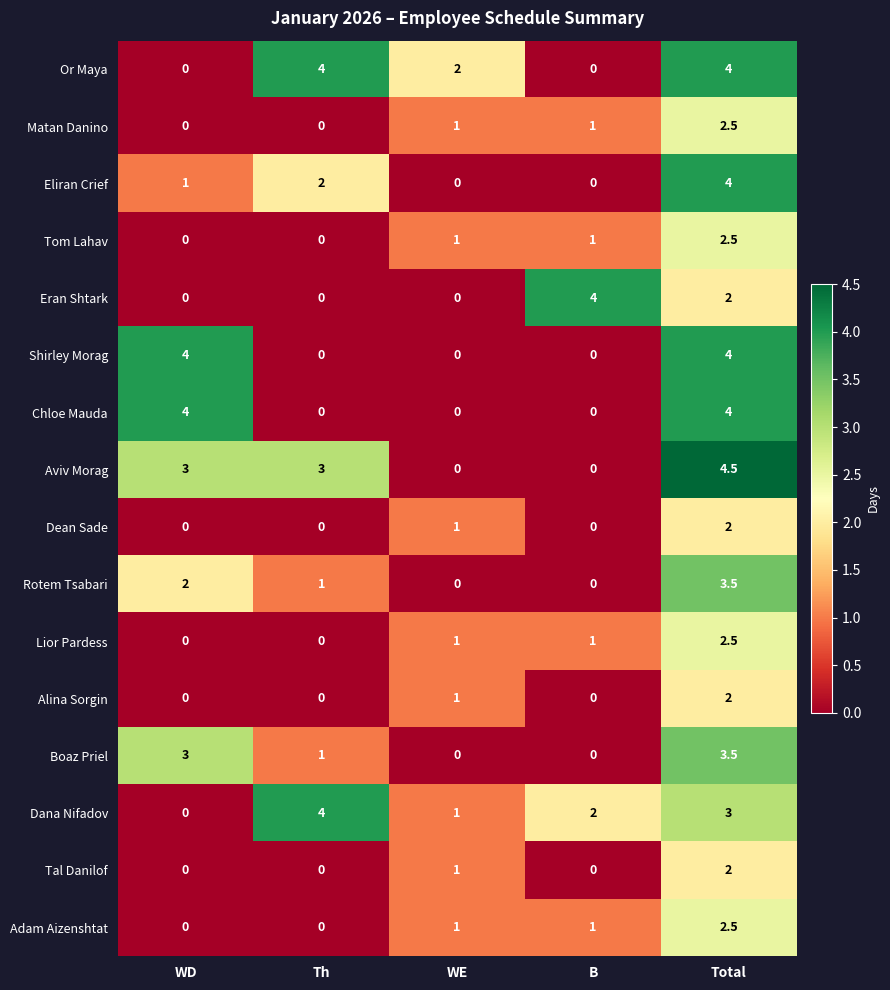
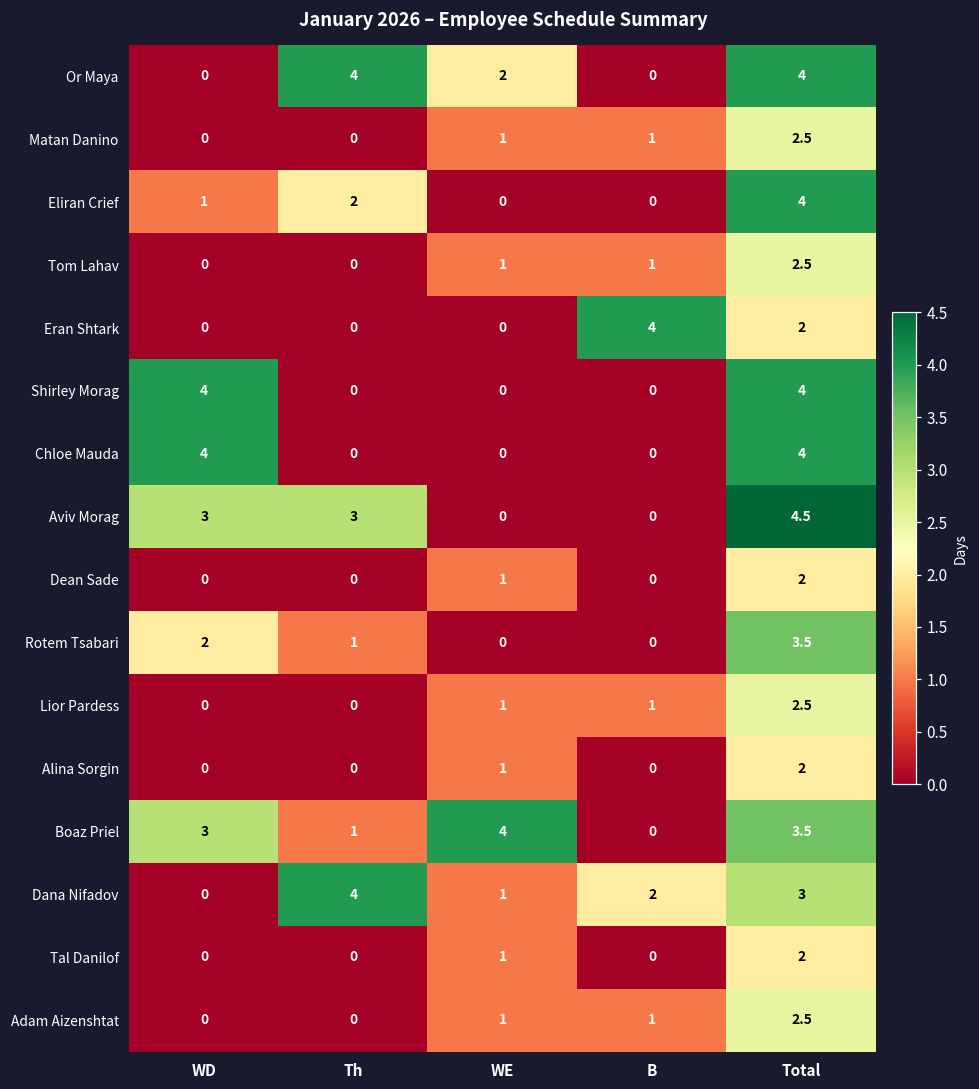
  {
    "Or Maya": {
      "WD": 0,
      "Th": 4,
      "WE": 2,
      "B": 0,
      "Total": 4
    },
    "Matan Danino": {
      "WD": 0,
      "Th": 0,
      "WE": 1,
      "B": 1,
      "Total": 2.5
    },
    "Eliran Crief": {
      "WD": 1,
      "Th": 2,
      "WE": 0,
      "B": 0,
      "Total": 4
    },
    "Tom Lahav": {
      "WD": 0,
      "Th": 0,
      "WE": 1,
      "B": 1,
      "Total": 2.5
    },
    "Eran Shtark": {
      "WD": 0,
      "Th": 0,
      "WE": 0,
      "B": 4,
      "Total": 2
    },
    "Shirley Morag": {
      "WD": 4,
      "Th": 0,
      "WE": 0,
      "B": 0,
      "Total": 4
    },
    "Chloe Mauda": {
      "WD": 4,
      "Th": 0,
      "WE": 0,
      "B": 0,
      "Total": 4
    },
    "Aviv Morag": {
      "WD": 3,
      "Th": 3,
      "WE": 0,
      "B": 0,
      "Total": 4.5
    },
    "Dean Sade": {
      "WD": 0,
      "Th": 0,
      "WE": 1,
      "B": 0,
      "Total": 2
    },
    "Rotem Tsabari": {
      "WD": 2,
      "Th": 1,
      "WE": 0,
      "B": 0,
      "Total": 3.5
    },
    "Lior Pardess": {
      "WD": 0,
      "Th": 0,
      "WE": 1,
      "B": 1,
      "Total": 2.5
    },
    "Alina Sorgin": {
      "WD": 0,
      "Th": 0,
      "WE": 1,
      "B": 0,
      "Total": 2
    },
    "Boaz Priel": {
      "WD": 3,
      "Th": 1,
-     "WE": 0,
+     "WE": 4,
      "B": 0,
      "Total": 3.5
    },
    "Dana Nifadov": {
      "WD": 0,
      "Th": 4,
      "WE": 1,
      "B": 2,
      "Total": 3
    },
    "Tal Danilof": {
      "WD": 0,
      "Th": 0,
      "WE": 1,
      "B": 0,
      "Total": 2
    },
    "Adam Aizenshtat": {
      "WD": 0,
      "Th": 0,
      "WE": 1,
      "B": 1,
      "Total": 2.5
    }
  }
